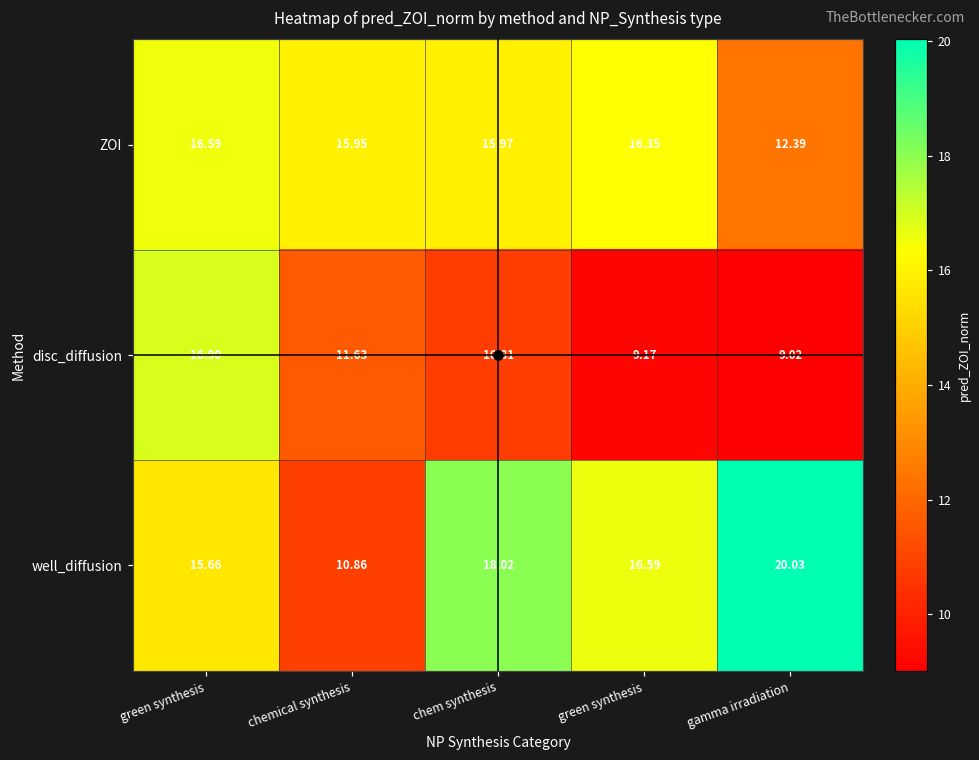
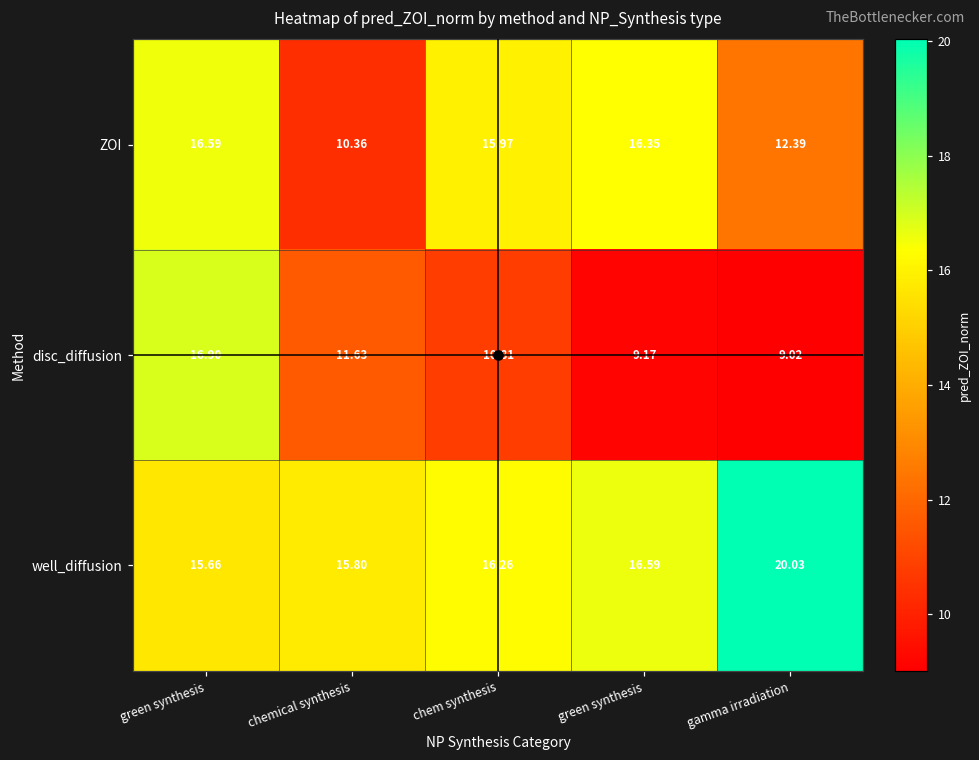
  {
    "ZOI": {
-     "chemical synthesis": 15.95,
+     "chemical synthesis": 10.36,
      "chem synthesis": 15.97,
      "gamma irradiation": 12.39
    },
    "disc_diffusion": {
      "chemical synthesis": 11.63,
      "gamma irradiation": 9.02
    },
    "well_diffusion": {
-     "chemical synthesis": 10.86,
-     "chem synthesis": 18.02,
+     "chemical synthesis": 15.80,
+     "chem synthesis": 16.26,
      "gamma irradiation": 20.03
    }
  }
